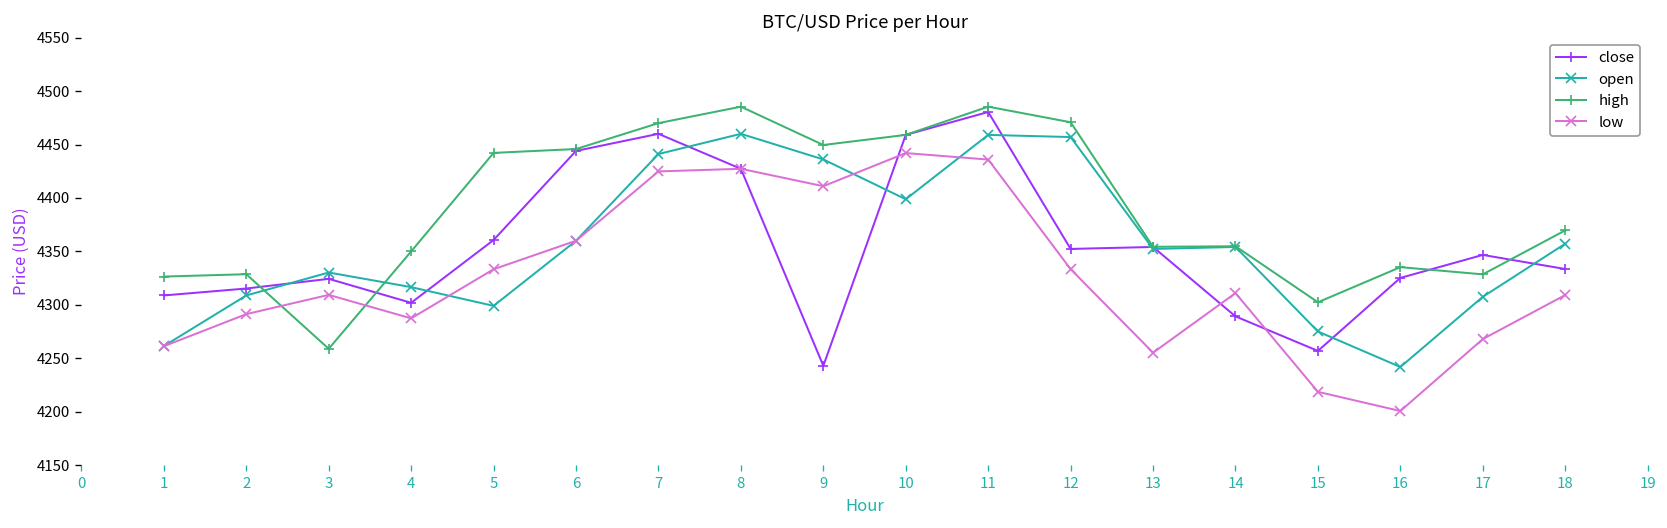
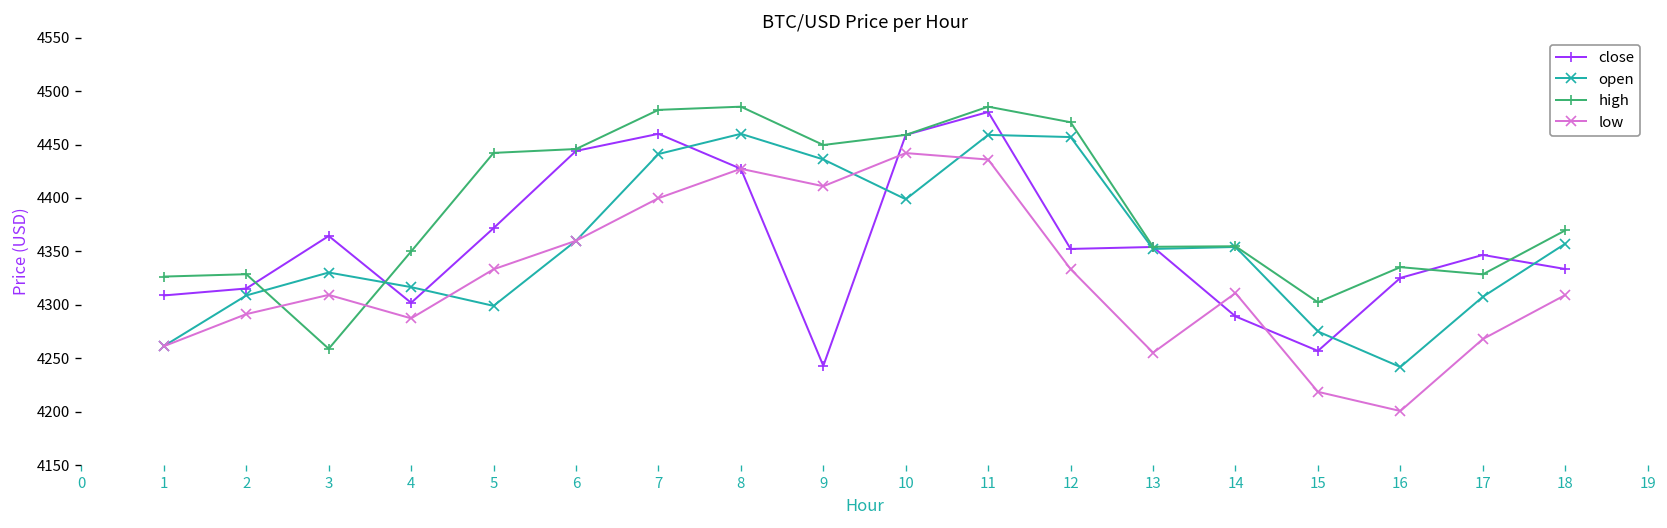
  {
    "close": {
      "1": 4310,
      "2": 4320,
-     "3": 4320,
+     "3": 4360,
      "4": 4300,
-     "5": 4360,
+     "5": 4370,
      "7": 4460,
      "9": 4240,
      "11": 4480,
      "12": 4350,
      "14": 4290,
      "15": 4260,
      "16": 4330,
      "17": 4350,
      "18": 4330
    },
    "open": {
      "2": 4310,
      "3": 4330,
      "4": 4320,
      "5": 4300,
      "7": 4440,
      "8": 4460,
      "9": 4440,
      "10": 4400,
      "11": 4460,
      "12": 4460,
      "15": 4280,
      "16": 4240,
      "17": 4310,
      "18": 4360
    },
    "high": {
      "1": 4330,
      "2": 4330,
      "3": 4260,
      "4": 4350,
      "5": 4440,
-     "7": 4470,
+     "7": 4480,
      "8": 4490,
      "9": 4450,
      "11": 4490,
      "12": 4470,
      "15": 4300,
      "16": 4340,
      "17": 4330,
      "18": 4370
    },
    "low": {
      "2": 4290,
      "3": 4310,
      "4": 4290,
      "5": 4330,
-     "7": 4420,
+     "7": 4400,
      "9": 4410,
      "10": 4440,
      "11": 4440,
      "12": 4330,
      "13": 4260,
      "14": 4310,
      "15": 4220,
      "16": 4200,
      "17": 4270,
      "18": 4310
    }
  }
